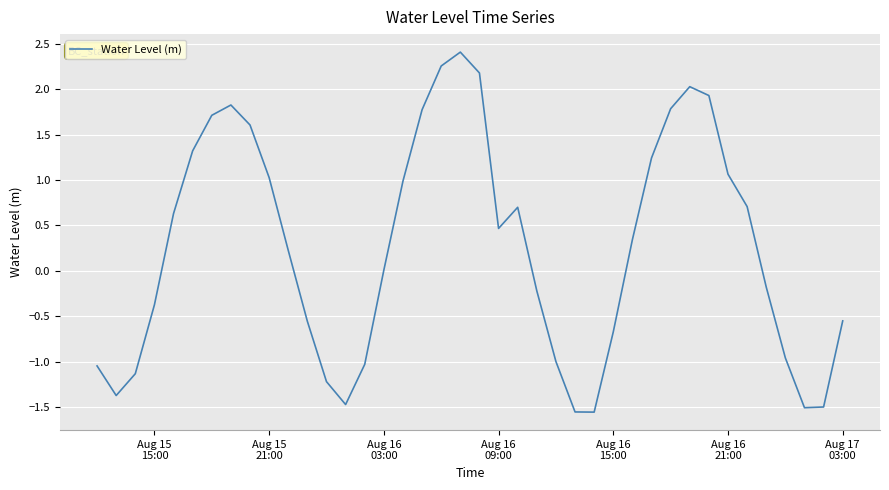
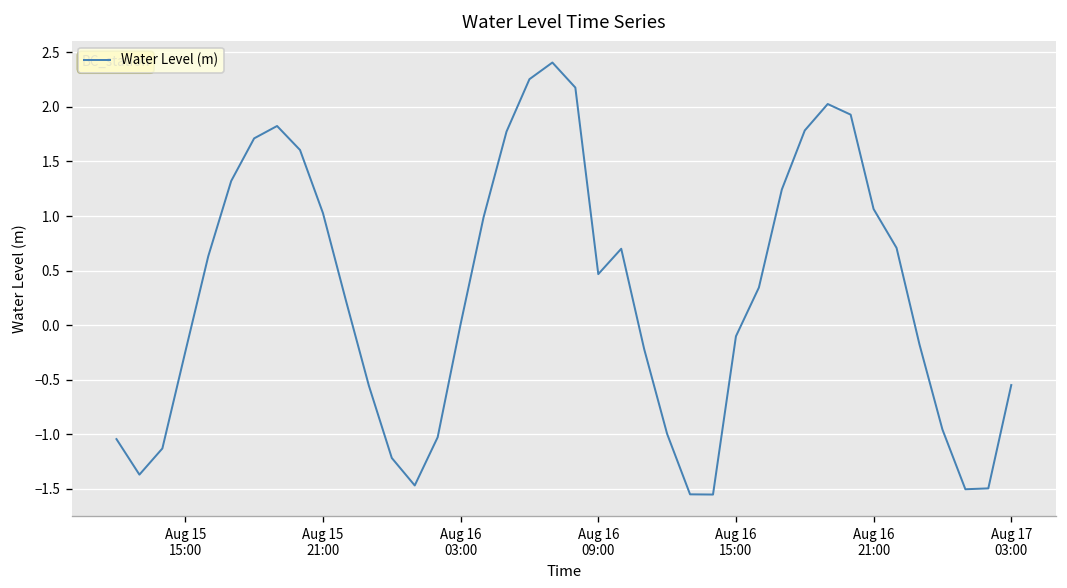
  {
-   "Aug 15 15:00": -0.4,
+   "Aug 15 15:00": -0.2,
    "Aug 15 21:00": 1.0,
    "Aug 16 03:00": 0.0,
    "Aug 16 09:00": 0.5,
-   "Aug 16 15:00": -0.7,
+   "Aug 16 15:00": -0.1,
    "Aug 16 21:00": 1.1,
    "Aug 17 03:00": -0.6
  }
